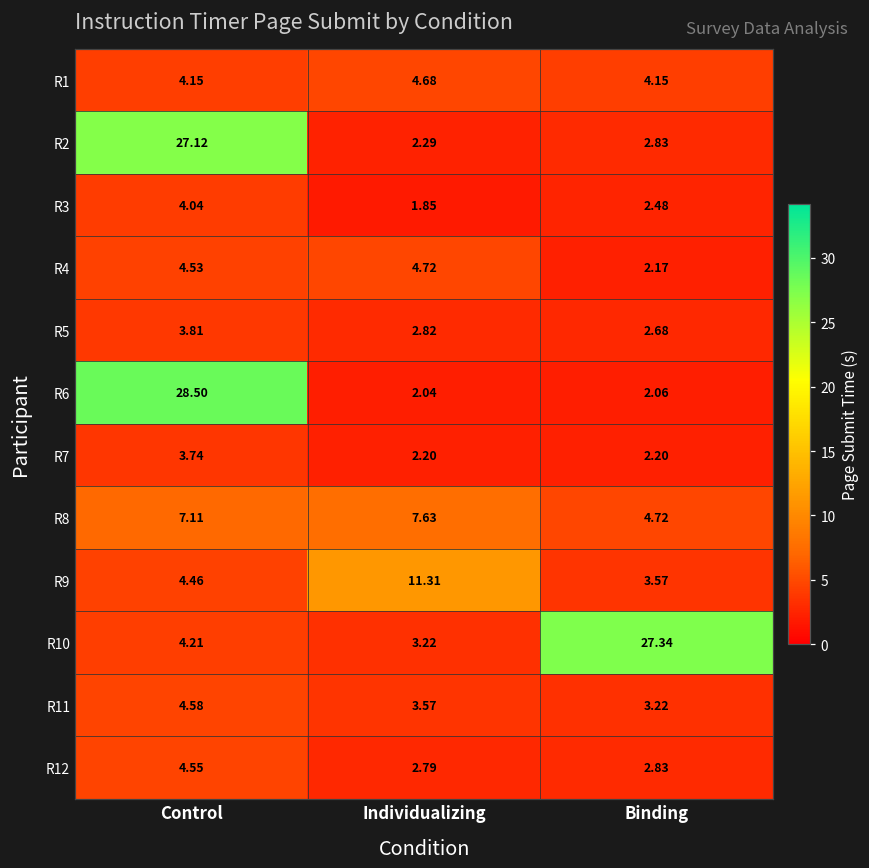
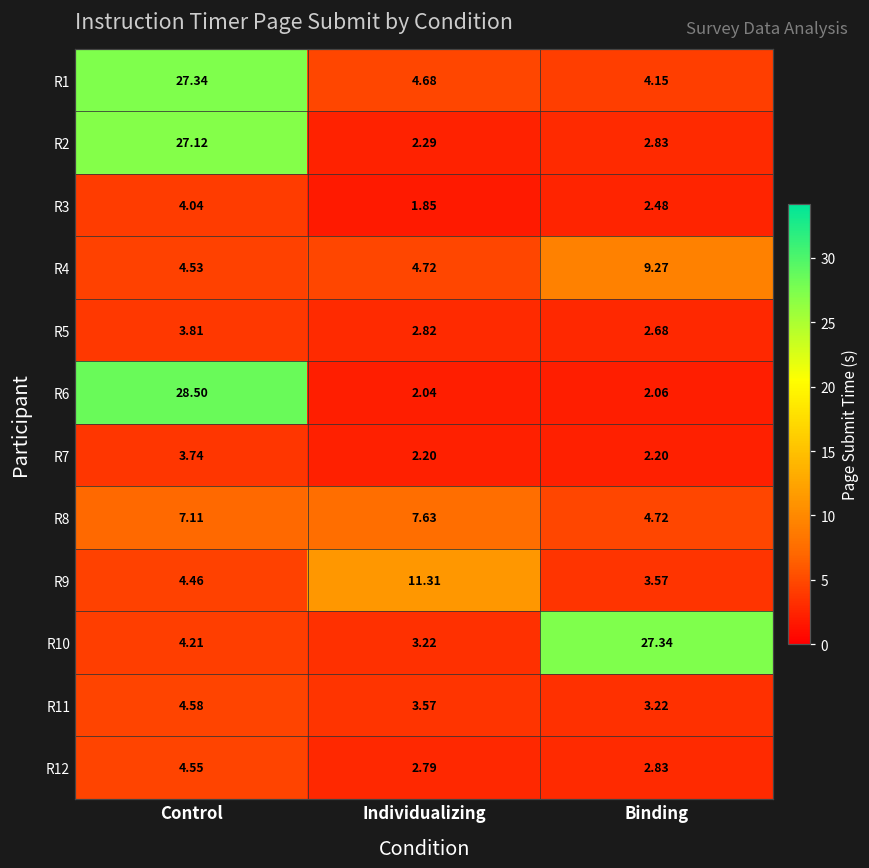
  {
    "R1": {
-     "Control": 4.15,
+     "Control": 27.34,
      "Individualizing": 4.68,
      "Binding": 4.15
    },
    "R2": {
      "Control": 27.12,
      "Individualizing": 2.29,
      "Binding": 2.83
    },
    "R3": {
      "Control": 4.04,
      "Individualizing": 1.85,
      "Binding": 2.48
    },
    "R4": {
      "Control": 4.53,
      "Individualizing": 4.72,
-     "Binding": 2.17
+     "Binding": 9.27
    },
    "R5": {
      "Control": 3.81,
      "Individualizing": 2.82,
      "Binding": 2.68
    },
    "R6": {
      "Control": 28.50,
      "Individualizing": 2.04,
      "Binding": 2.06
    },
    "R7": {
      "Control": 3.74,
      "Individualizing": 2.20,
      "Binding": 2.20
    },
    "R8": {
      "Control": 7.11,
      "Individualizing": 7.63,
      "Binding": 4.72
    },
    "R9": {
      "Control": 4.46,
      "Individualizing": 11.31,
      "Binding": 3.57
    },
    "R10": {
      "Control": 4.21,
      "Individualizing": 3.22,
      "Binding": 27.34
    },
    "R11": {
      "Control": 4.58,
      "Individualizing": 3.57,
      "Binding": 3.22
    },
    "R12": {
      "Control": 4.55,
      "Individualizing": 2.79,
      "Binding": 2.83
    }
  }
